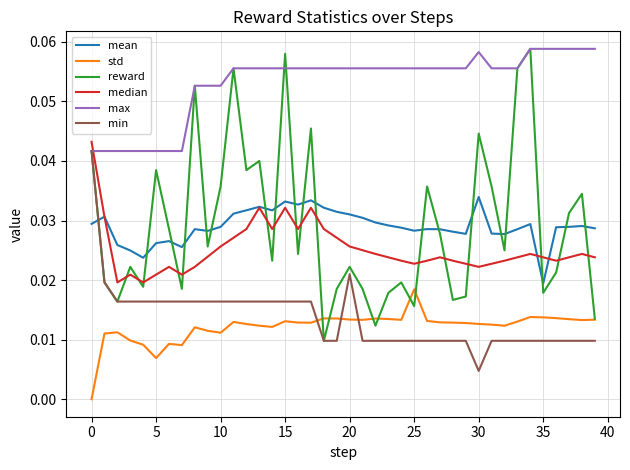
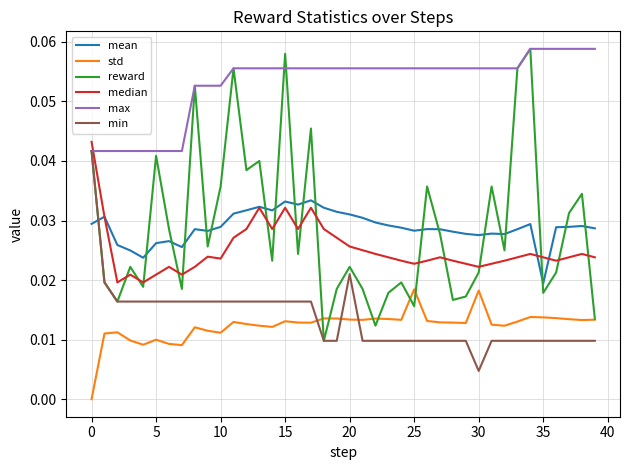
  {
    "mean": {
      "0": 0.029,
      "5": 0.026,
      "10": 0.029,
      "15": 0.033,
      "20": 0.031,
      "25": 0.028,
-     "30": 0.034,
+     "30": 0.028,
      "35": 0.019
    },
    "std": {
      "0": 0.000,
-     "5": 0.007,
+     "5": 0.010,
      "10": 0.011,
      "15": 0.013,
      "20": 0.013,
      "25": 0.018,
-     "30": 0.013,
+     "30": 0.018,
      "35": 0.014
    },
    "reward": {
-     "5": 0.038,
+     "5": 0.041,
      "10": 0.036,
      "15": 0.058,
      "20": 0.022,
      "25": 0.016,
-     "30": 0.045,
+     "30": 0.021,
      "35": 0.018
    },
    "median": {
      "0": 0.043,
      "5": 0.021,
-     "10": 0.026,
+     "10": 0.024,
      "15": 0.032,
      "20": 0.026,
      "25": 0.023,
      "30": 0.022,
      "35": 0.024
    },
    "max": {
      "5": 0.042,
      "10": 0.053,
      "15": 0.056,
      "20": 0.056,
      "25": 0.056,
-     "30": 0.058,
+     "30": 0.056,
      "35": 0.059
    },
    "min": {
      "5": 0.016,
      "10": 0.016,
      "15": 0.016,
      "20": 0.021,
      "25": 0.010,
      "30": 0.005,
      "35": 0.010
    }
  }
